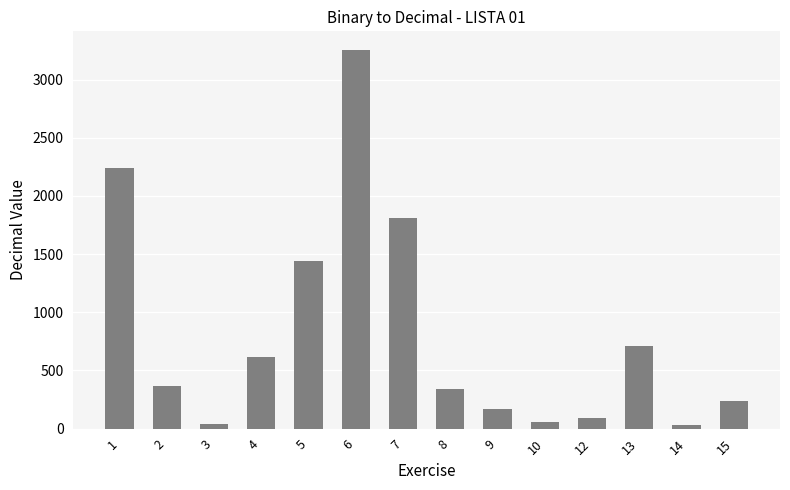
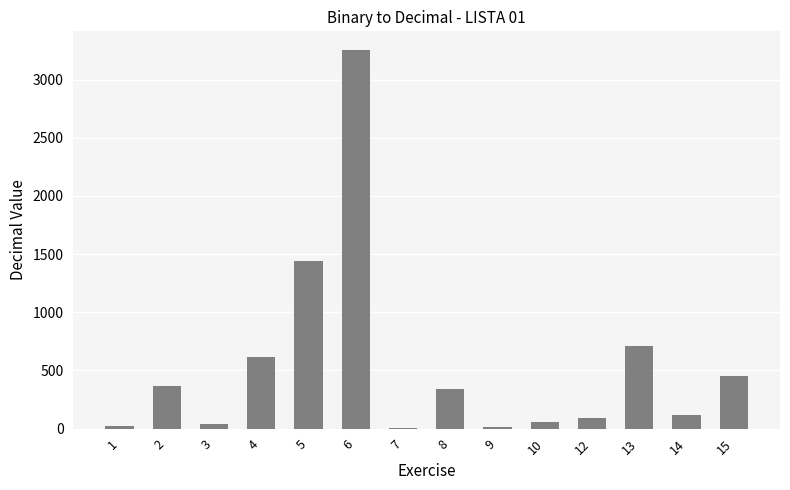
  {
-   "1": 2240,
+   "1": 30,
    "2": 360,
    "3": 40,
    "4": 620,
    "5": 1440,
    "6": 3250,
-   "7": 1810,
+   "7": 10,
    "8": 340,
-   "9": 170,
+   "9": 20,
    "10": 60,
    "12": 90,
    "13": 710,
-   "14": 30,
-   "15": 240
+   "14": 110,
+   "15": 450
  }
